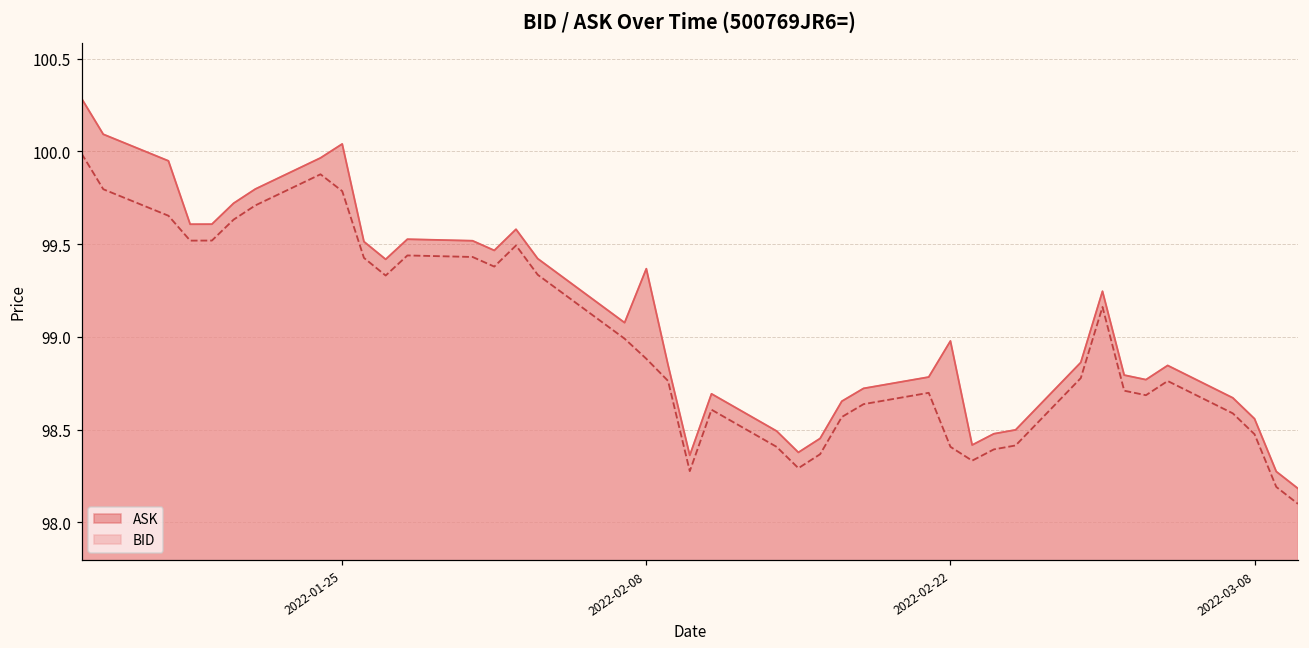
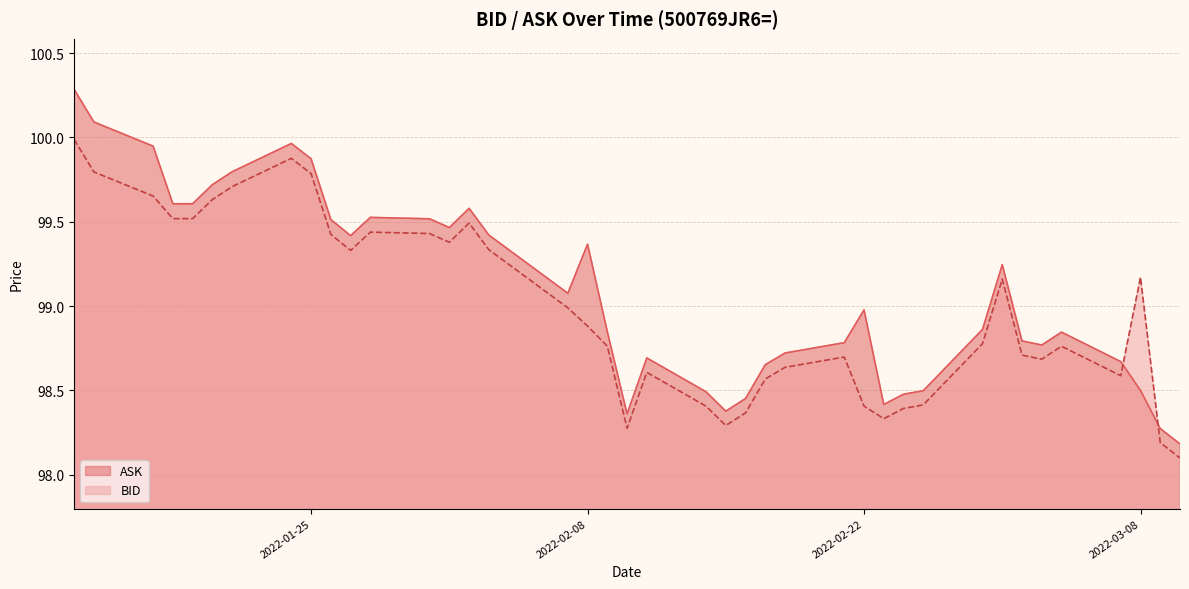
  {
    "ASK": {
-     "2022-01-25": 100.04,
+     "2022-01-25": 99.87,
      "2022-02-08": 99.37,
      "2022-02-22": 98.98,
-     "2022-03-08": 98.56
+     "2022-03-08": 98.50
    },
    "BID": {
      "2022-01-25": 99.79,
      "2022-02-08": 98.88,
      "2022-02-22": 98.41,
-     "2022-03-08": 98.47
+     "2022-03-08": 99.17
    }
  }
